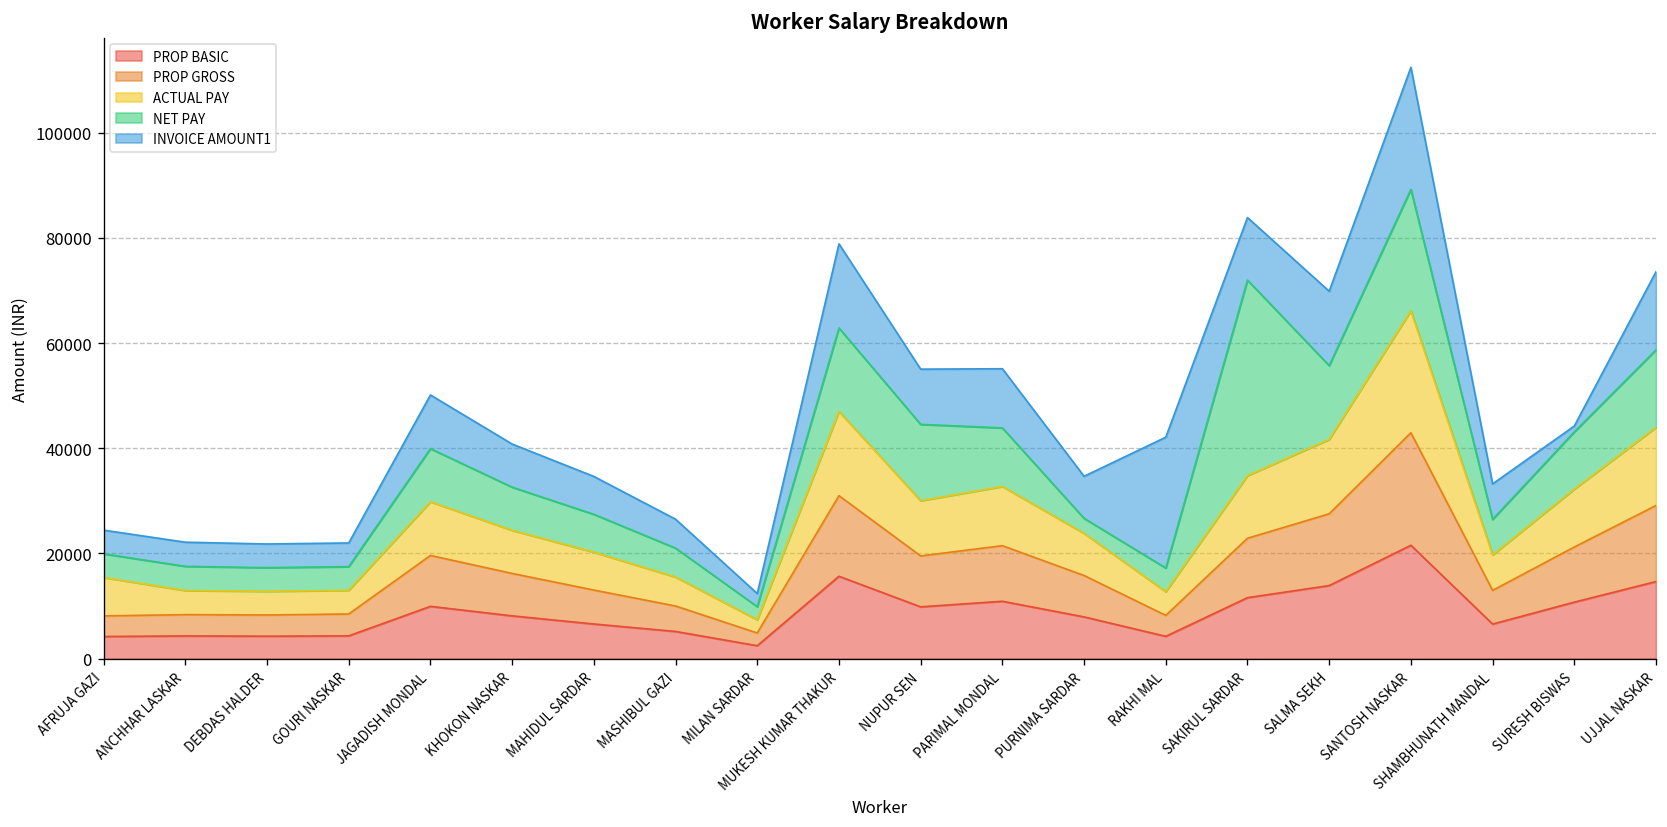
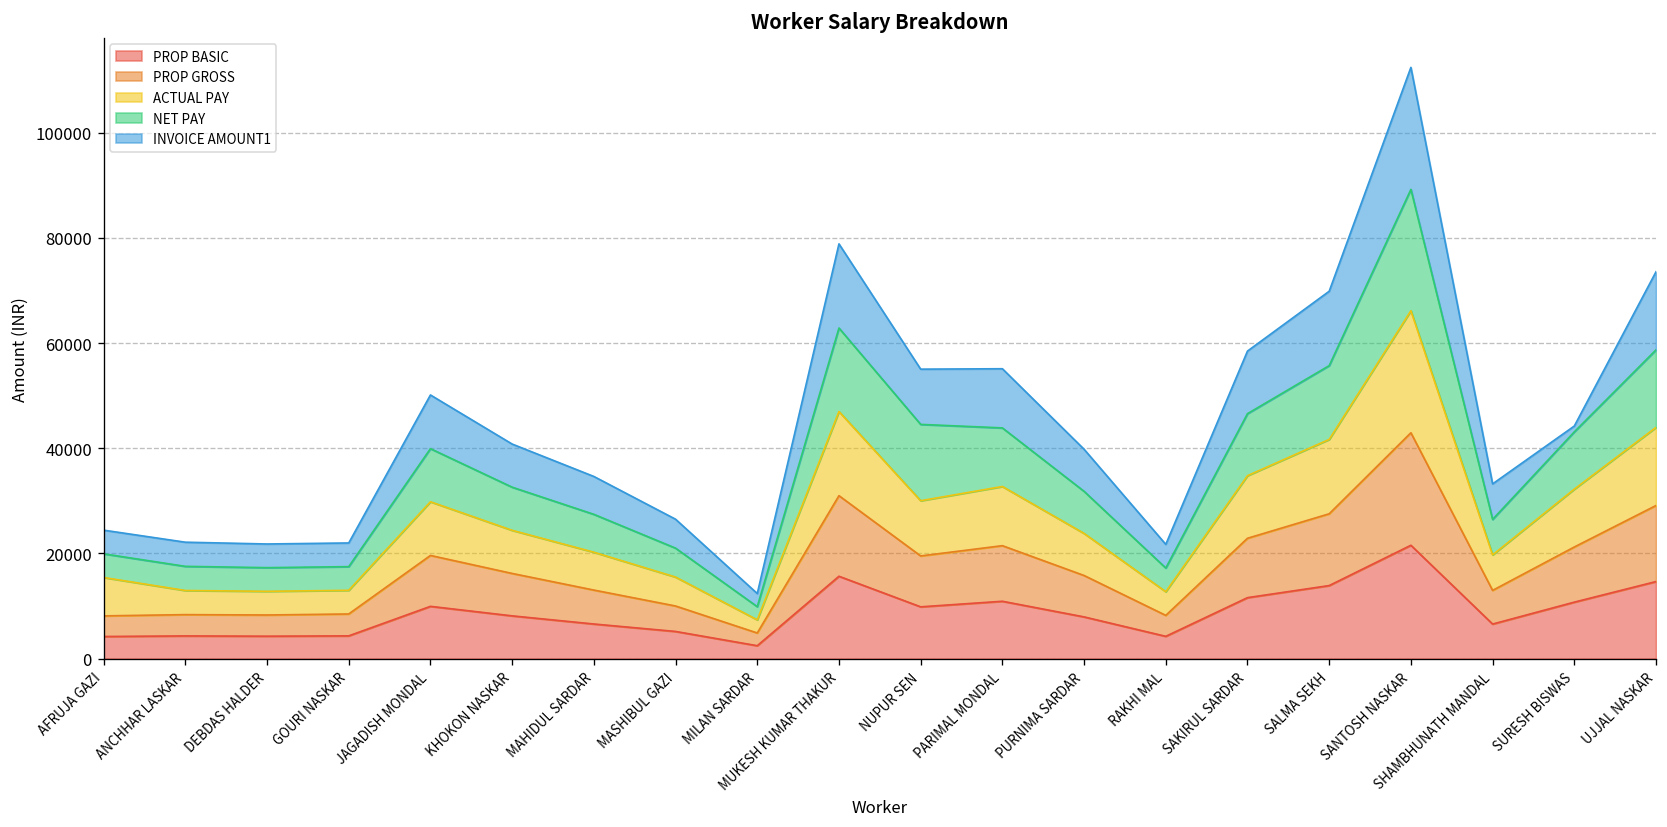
  {
    "ACTUAL PAY": {
      "AFRUJA GAZI": 7000,
      "ANCHHAR LASKAR": 5000,
      "DEBDAS HALDER": 5000,
      "GOURI NASKAR": 5000,
      "JAGADISH MONDAL": 10000,
      "KHOKON NASKAR": 8000,
      "MAHIDUL SARDAR": 7000,
      "MASHIBUL GAZI": 6000,
      "MILAN SARDAR": 3000,
      "MUKESH KUMAR THAKUR": 16000,
      "NUPUR SEN": 11000,
      "PARIMAL MONDAL": 11000,
      "PURNIMA SARDAR": 8000,
      "RAKHI MAL": 5000,
      "SAKIRUL SARDAR": 12000,
      "SALMA SEKH": 14000,
      "SANTOSH NASKAR": 23000,
      "SHAMBHUNATH MANDAL": 7000,
      "SURESH BISWAS": 11000,
      "UJJAL NASKAR": 15000
    },
    "NET PAY": {
      "AFRUJA GAZI": 5000,
      "ANCHHAR LASKAR": 5000,
      "DEBDAS HALDER": 5000,
      "GOURI NASKAR": 5000,
      "JAGADISH MONDAL": 10000,
      "KHOKON NASKAR": 8000,
      "MAHIDUL SARDAR": 7000,
      "MASHIBUL GAZI": 6000,
      "MILAN SARDAR": 3000,
      "MUKESH KUMAR THAKUR": 16000,
      "NUPUR SEN": 15000,
      "PARIMAL MONDAL": 11000,
-     "PURNIMA SARDAR": 3000,
+     "PURNIMA SARDAR": 8000,
      "RAKHI MAL": 5000,
-     "SAKIRUL SARDAR": 37000,
+     "SAKIRUL SARDAR": 12000,
      "SALMA SEKH": 14000,
      "SANTOSH NASKAR": 23000,
      "SHAMBHUNATH MANDAL": 7000,
      "SURESH BISWAS": 11000,
      "UJJAL NASKAR": 15000
    },
    "INVOICE AMOUNT1": {
      "AFRUJA GAZI": 5000,
      "ANCHHAR LASKAR": 5000,
      "DEBDAS HALDER": 5000,
      "GOURI NASKAR": 5000,
      "JAGADISH MONDAL": 10000,
      "KHOKON NASKAR": 8000,
      "MAHIDUL SARDAR": 7000,
      "MASHIBUL GAZI": 6000,
      "MILAN SARDAR": 3000,
      "MUKESH KUMAR THAKUR": 16000,
      "NUPUR SEN": 11000,
      "PARIMAL MONDAL": 11000,
      "PURNIMA SARDAR": 8000,
-     "RAKHI MAL": 25000,
+     "RAKHI MAL": 5000,
      "SAKIRUL SARDAR": 12000,
      "SALMA SEKH": 14000,
      "SANTOSH NASKAR": 23000,
      "SHAMBHUNATH MANDAL": 7000,
      "SURESH BISWAS": 1000,
      "UJJAL NASKAR": 15000
    }
  }
